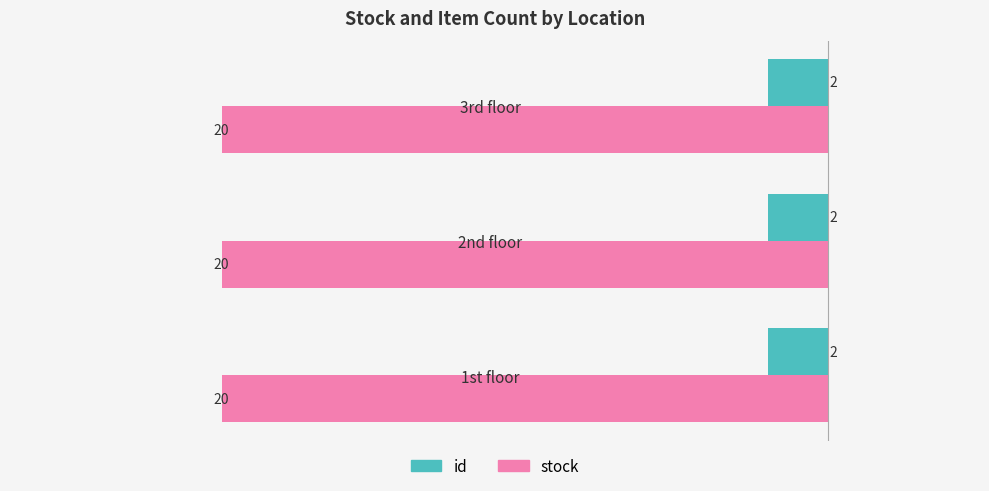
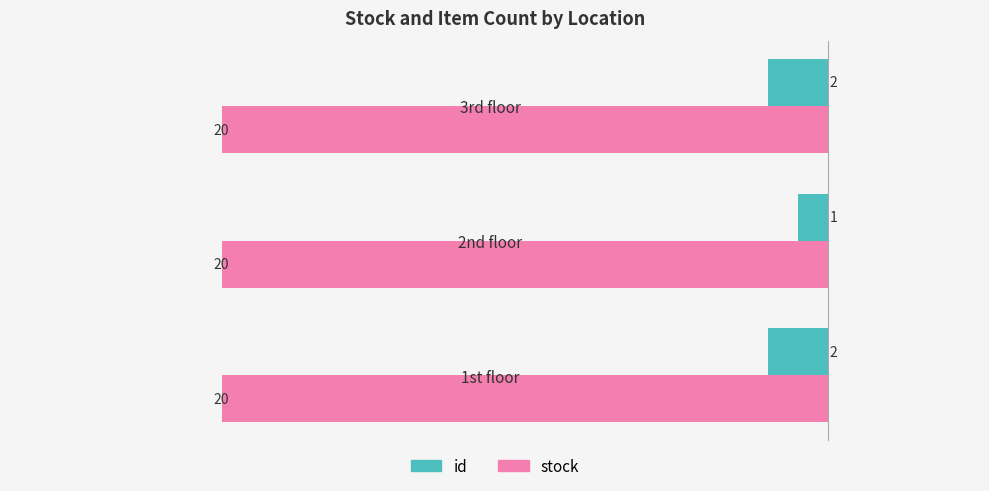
  {
    "id": {
-     "2nd floor": 2
+     "2nd floor": 1
    },
    "stock": {
      "3rd floor": 20,
      "2nd floor": 20,
      "1st floor": 20
    }
  }
